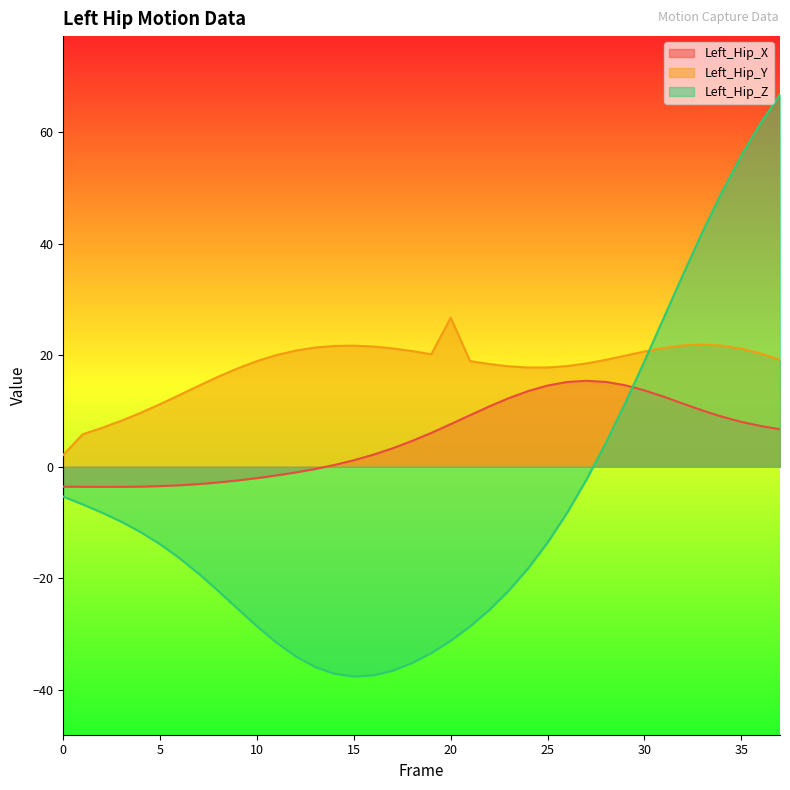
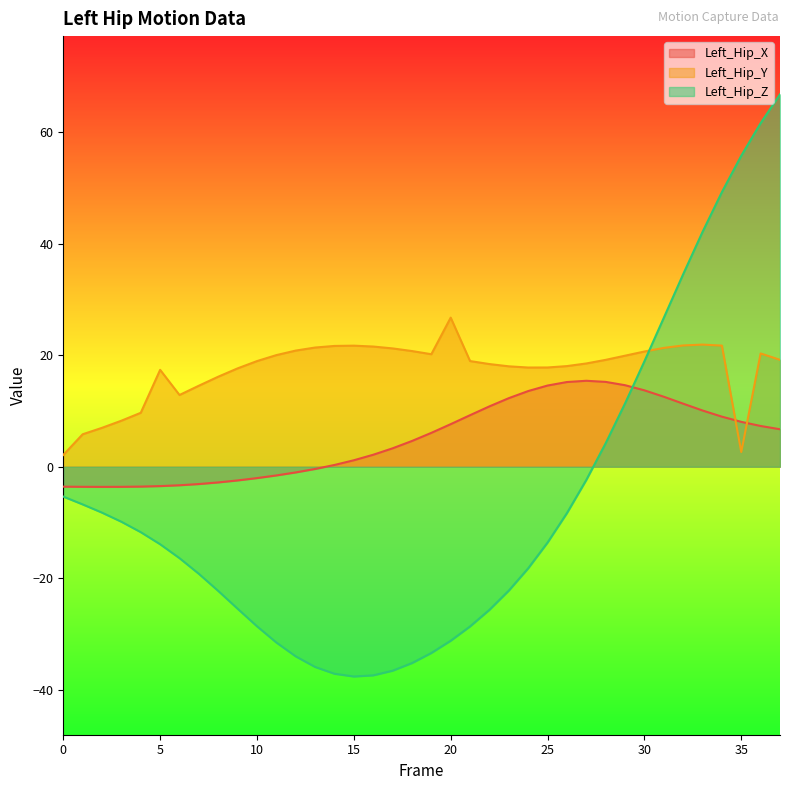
  {
    "Left_Hip_Y": {
      "0": 2,
-     "5": 11,
+     "5": 17,
      "10": 19,
      "15": 22,
      "20": 27,
      "25": 18,
      "30": 21,
-     "35": 21
+     "35": 3
    }
  }
